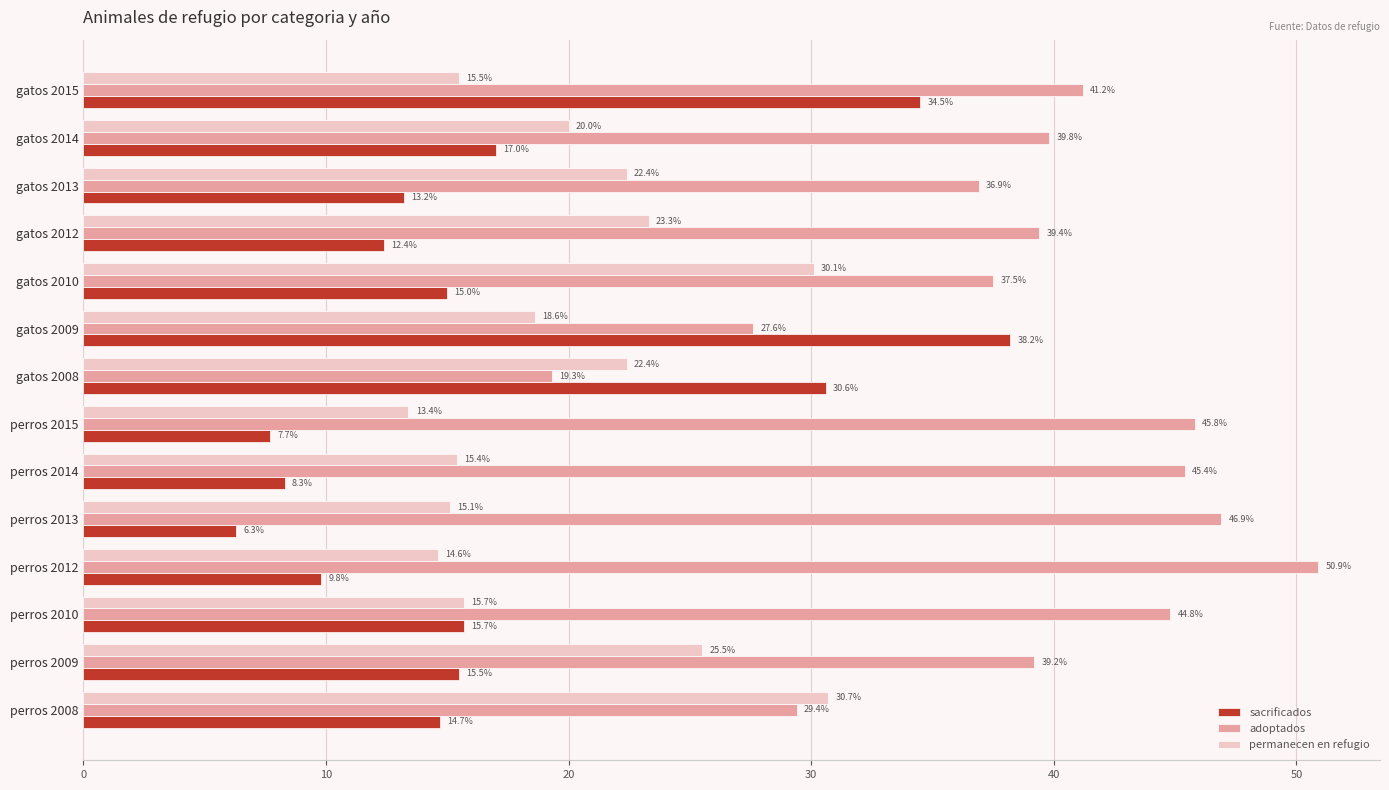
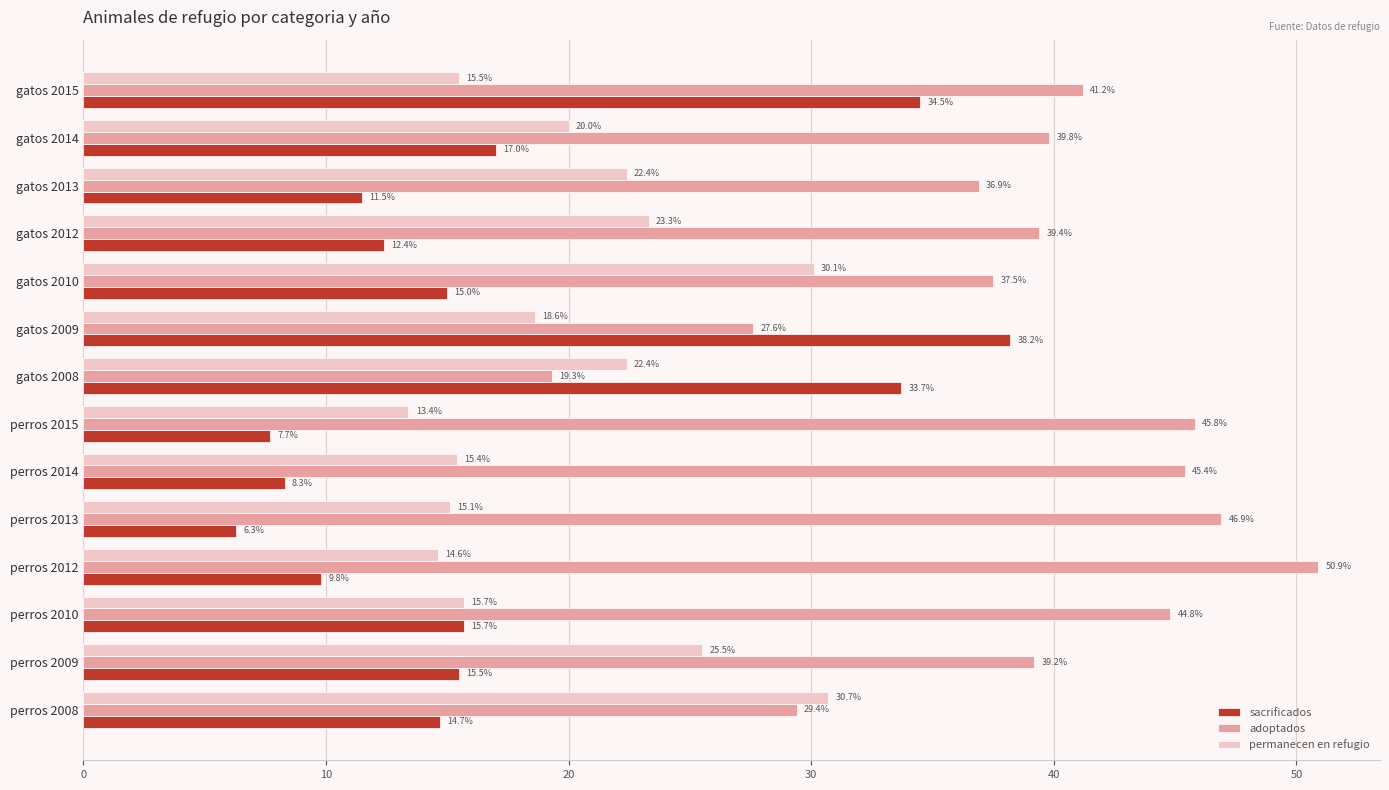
  {
    "sacrificados": {
      "gatos 2015": "34.5%",
      "gatos 2014": "17.0%",
-     "gatos 2013": "13.2%",
+     "gatos 2013": "11.5%",
      "gatos 2012": "12.4%",
      "gatos 2010": "15.0%",
      "gatos 2009": "38.2%",
-     "gatos 2008": "30.6%",
+     "gatos 2008": "33.7%",
      "perros 2015": "7.7%",
      "perros 2014": "8.3%",
      "perros 2013": "6.3%",
      "perros 2012": "9.8%",
      "perros 2010": "15.7%",
      "perros 2009": "15.5%",
      "perros 2008": "14.7%"
    }
  }
